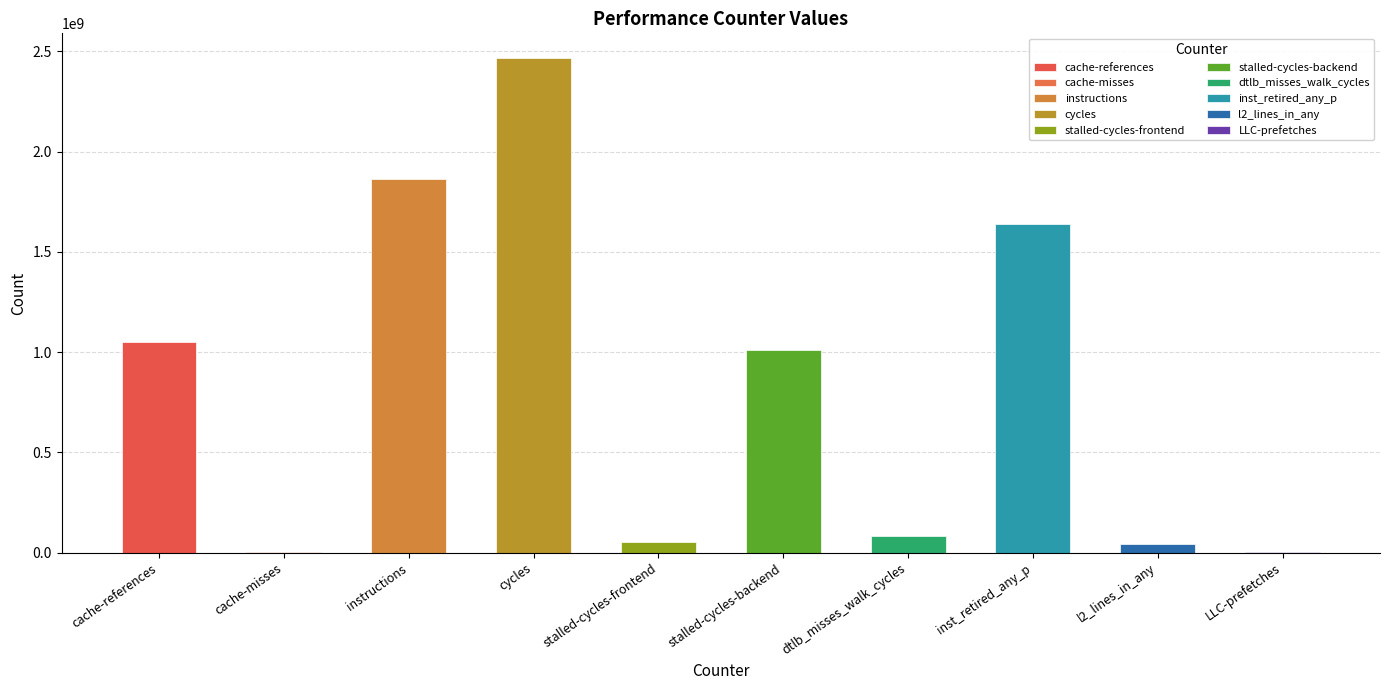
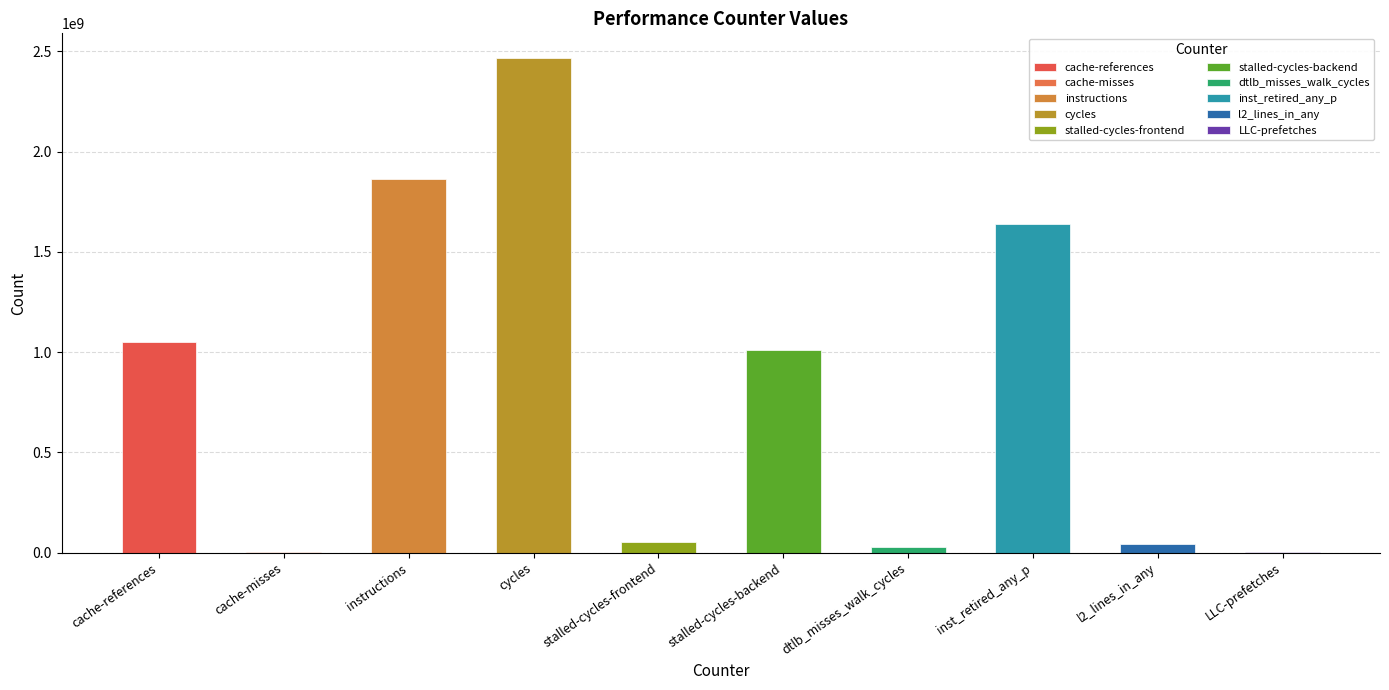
  {
    "cache-references": 1050000000,
    "instructions": 1870000000,
    "cycles": 2470000000,
    "stalled-cycles-frontend": 50000000,
    "stalled-cycles-backend": 1010000000,
-   "dtlb_misses_walk_cycles": 80000000,
+   "dtlb_misses_walk_cycles": 30000000,
    "inst_retired_any_p": 1640000000,
    "l2_lines_in_any": 40000000
  }
